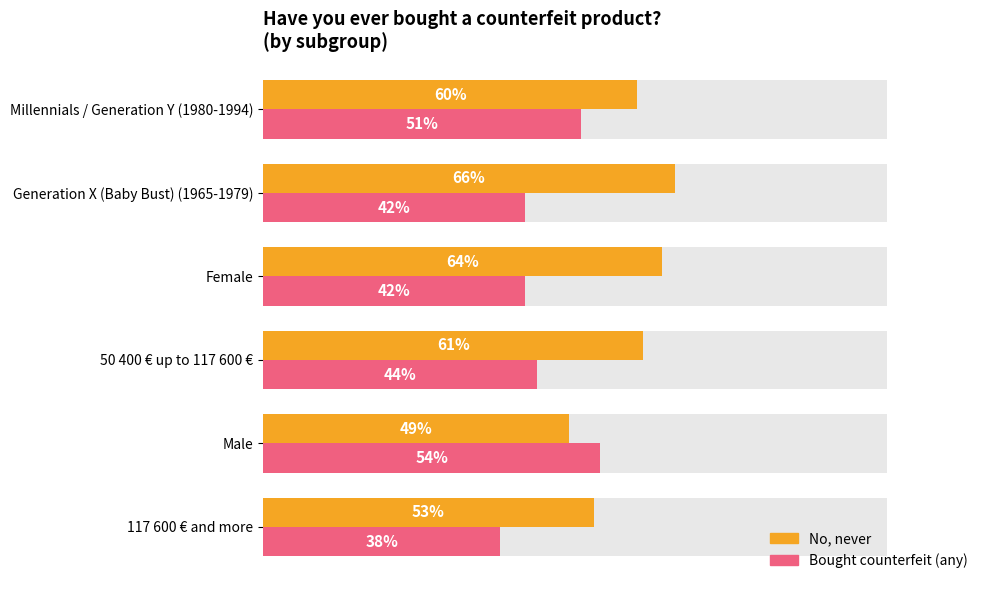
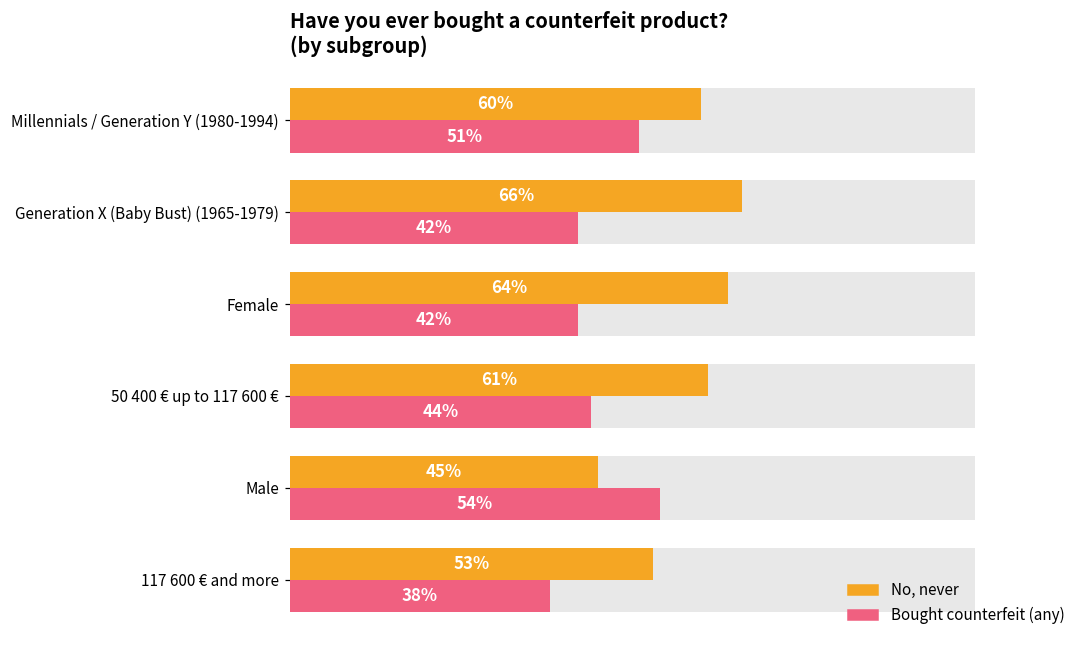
  {
    "No, never": {
-     "Male": "49%"
+     "Male": "45%"
    }
  }
